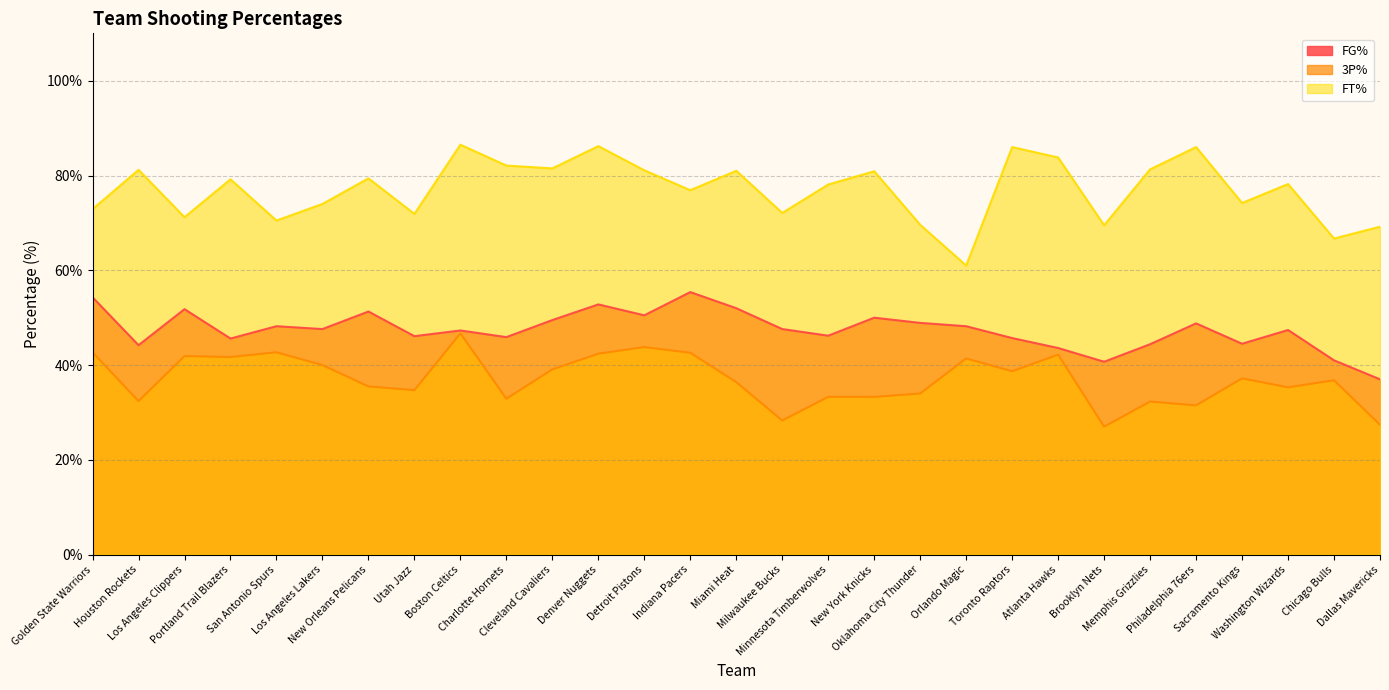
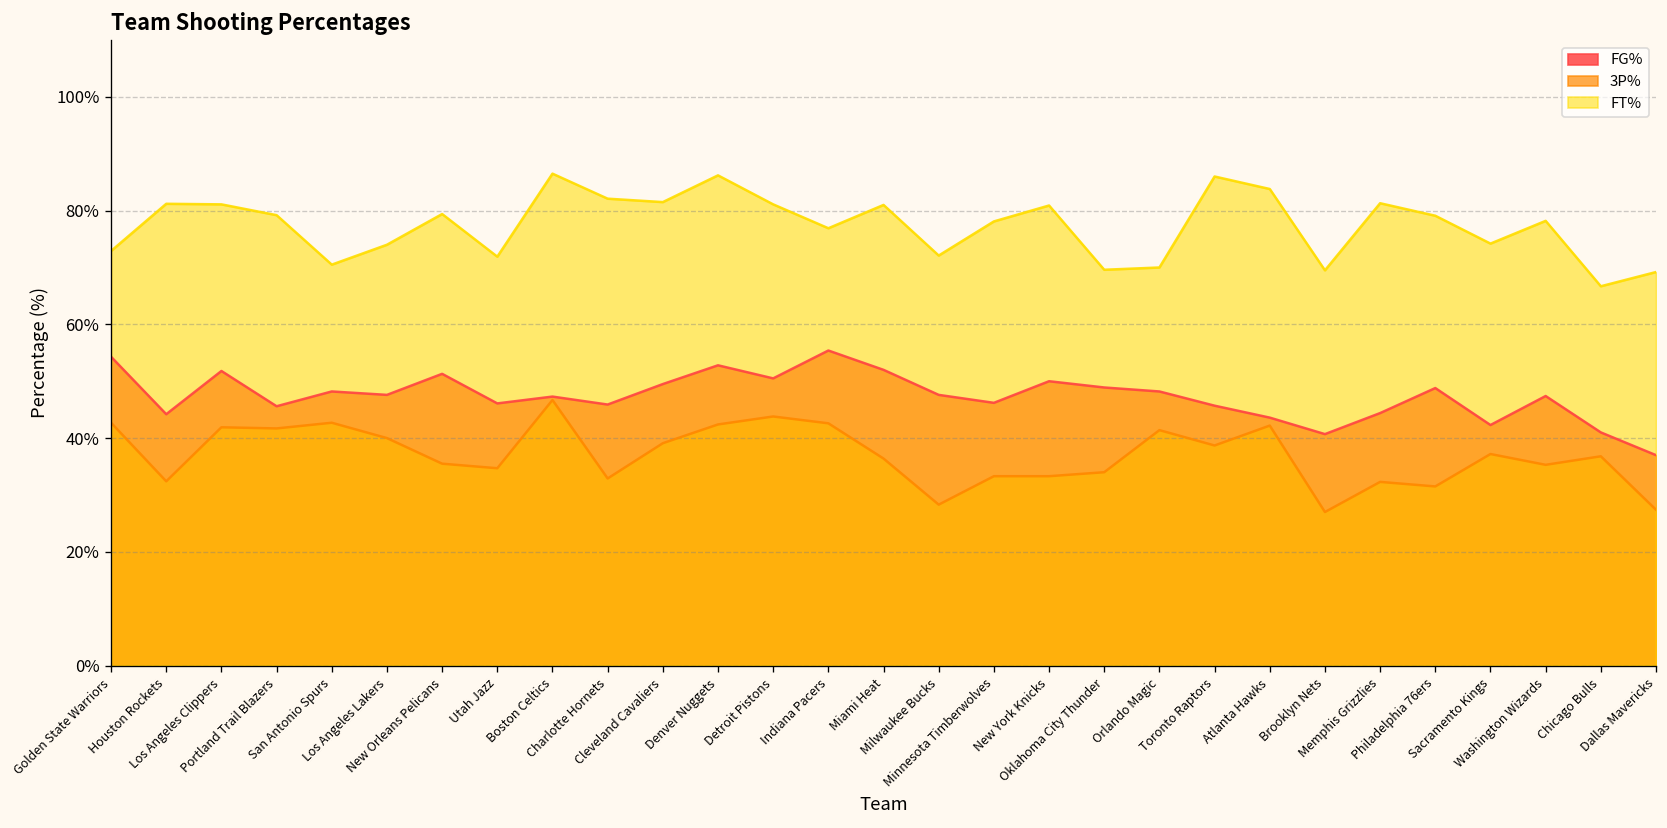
  {
    "FG%": {
      "Golden State Warriors": "54%",
      "Houston Rockets": "44%",
      "Los Angeles Clippers": "52%",
      "Portland Trail Blazers": "46%",
      "San Antonio Spurs": "48%",
      "Los Angeles Lakers": "48%",
      "New Orleans Pelicans": "51%",
      "Utah Jazz": "46%",
      "Boston Celtics": "47%",
      "Charlotte Hornets": "46%",
      "Cleveland Cavaliers": "50%",
      "Denver Nuggets": "53%",
      "Detroit Pistons": "51%",
      "Indiana Pacers": "55%",
      "Miami Heat": "52%",
      "Milwaukee Bucks": "48%",
      "Minnesota Timberwolves": "46%",
      "New York Knicks": "50%",
      "Oklahoma City Thunder": "49%",
      "Orlando Magic": "48%",
      "Toronto Raptors": "46%",
      "Atlanta Hawks": "44%",
      "Brooklyn Nets": "41%",
      "Memphis Grizzlies": "44%",
      "Philadelphia 76ers": "49%",
-     "Sacramento Kings": "45%",
+     "Sacramento Kings": "42%",
      "Washington Wizards": "47%",
      "Chicago Bulls": "41%",
      "Dallas Mavericks": "37%"
    },
    "3P%": {
      "Golden State Warriors": "43%",
      "Houston Rockets": "32%",
      "Los Angeles Clippers": "42%",
      "Portland Trail Blazers": "42%",
      "San Antonio Spurs": "43%",
      "Los Angeles Lakers": "40%",
      "New Orleans Pelicans": "36%",
      "Utah Jazz": "35%",
      "Boston Celtics": "47%",
      "Charlotte Hornets": "33%",
      "Cleveland Cavaliers": "39%",
      "Denver Nuggets": "42%",
      "Detroit Pistons": "44%",
      "Indiana Pacers": "43%",
      "Miami Heat": "36%",
      "Milwaukee Bucks": "28%",
      "Minnesota Timberwolves": "33%",
      "New York Knicks": "33%",
      "Oklahoma City Thunder": "34%",
      "Orlando Magic": "41%",
      "Toronto Raptors": "39%",
      "Atlanta Hawks": "42%",
      "Brooklyn Nets": "27%",
      "Memphis Grizzlies": "32%",
      "Philadelphia 76ers": "32%",
      "Sacramento Kings": "37%",
      "Washington Wizards": "35%",
      "Chicago Bulls": "37%",
      "Dallas Mavericks": "27%"
    },
    "FT%": {
      "Golden State Warriors": "73%",
      "Houston Rockets": "81%",
-     "Los Angeles Clippers": "71%",
+     "Los Angeles Clippers": "81%",
      "Portland Trail Blazers": "79%",
      "San Antonio Spurs": "71%",
      "Los Angeles Lakers": "74%",
      "New Orleans Pelicans": "79%",
      "Utah Jazz": "72%",
      "Boston Celtics": "87%",
      "Charlotte Hornets": "82%",
      "Cleveland Cavaliers": "82%",
      "Denver Nuggets": "86%",
      "Detroit Pistons": "81%",
      "Indiana Pacers": "77%",
      "Miami Heat": "81%",
      "Milwaukee Bucks": "72%",
      "Minnesota Timberwolves": "78%",
      "New York Knicks": "81%",
      "Oklahoma City Thunder": "70%",
-     "Orlando Magic": "61%",
+     "Orlando Magic": "70%",
      "Toronto Raptors": "86%",
      "Atlanta Hawks": "84%",
      "Brooklyn Nets": "70%",
      "Memphis Grizzlies": "81%",
-     "Philadelphia 76ers": "86%",
+     "Philadelphia 76ers": "79%",
      "Sacramento Kings": "74%",
      "Washington Wizards": "78%",
      "Chicago Bulls": "67%",
      "Dallas Mavericks": "69%"
    }
  }
